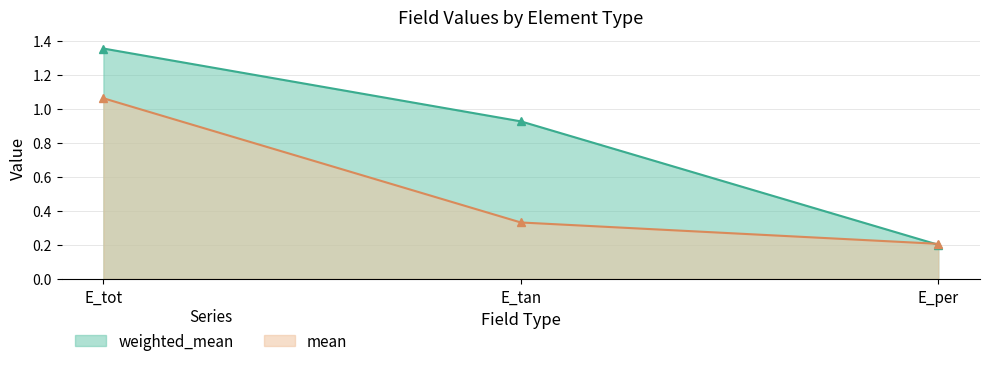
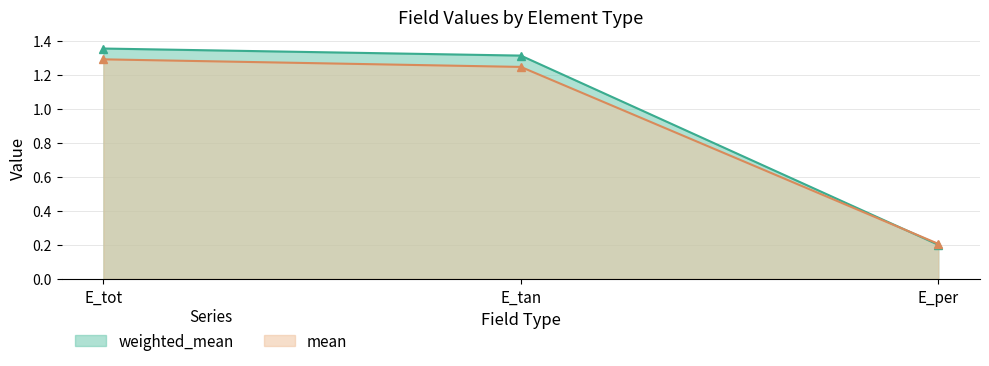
  {
    "weighted_mean": {
      "E_tot": 1.36,
-     "E_tan": 0.93
+     "E_tan": 1.31
    },
    "mean": {
-     "E_tot": 1.06,
-     "E_tan": 0.33
+     "E_tot": 1.29,
+     "E_tan": 1.25
    }
  }
